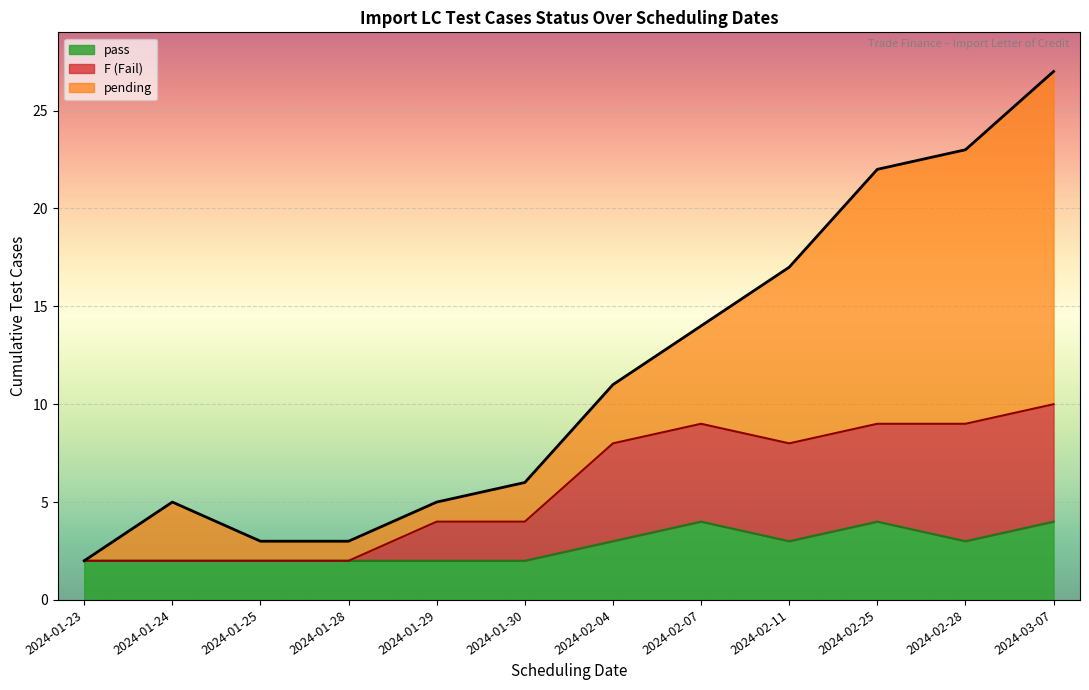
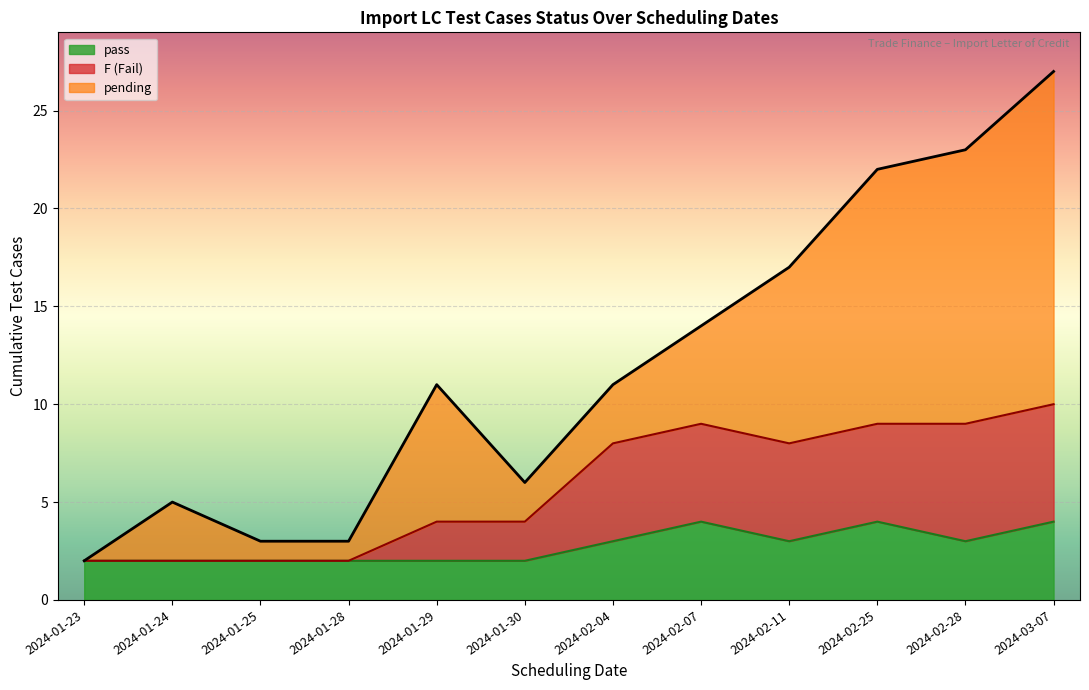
  {
    "pass": {
      "2024-01-29": 2,
      "2024-01-30": 2,
      "2024-02-04": 3,
      "2024-02-07": 4,
      "2024-02-11": 3,
      "2024-02-25": 4,
      "2024-02-28": 3,
      "2024-03-07": 4
    },
    "F (Fail)": {
      "2024-01-29": 2,
      "2024-01-30": 2,
      "2024-02-04": 5,
      "2024-02-07": 5,
      "2024-02-11": 5,
      "2024-02-25": 5,
      "2024-02-28": 6,
      "2024-03-07": 6
    },
    "pending": {
      "2024-01-24": 3,
      "2024-01-25": 1,
      "2024-01-28": 1,
-     "2024-01-29": 1,
+     "2024-01-29": 7,
      "2024-01-30": 2,
      "2024-02-04": 3,
      "2024-02-07": 5,
      "2024-02-11": 9,
      "2024-02-25": 13,
      "2024-02-28": 14,
      "2024-03-07": 17
    }
  }
